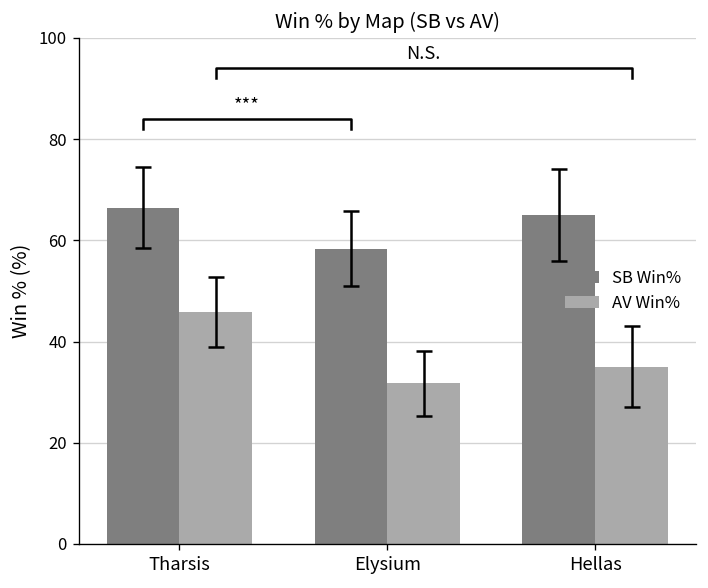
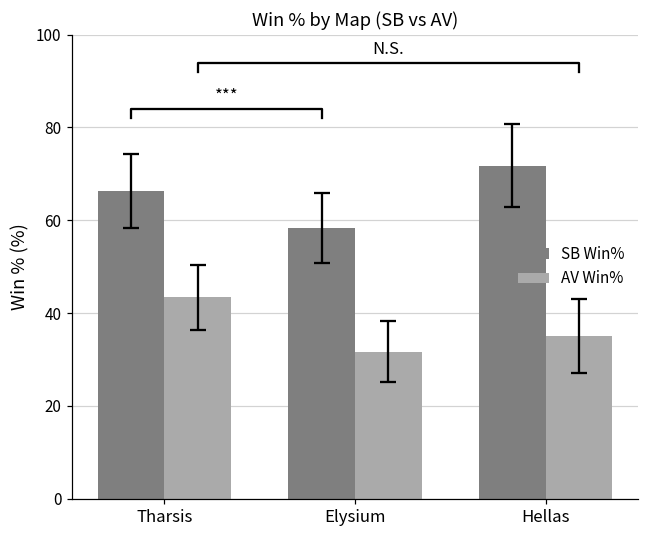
  {
    "SB Win%": {
      "Tharsis": 66,
      "Elysium": 58,
-     "Hellas": 65
+     "Hellas": 72
    },
    "AV Win%": {
-     "Tharsis": 46,
+     "Tharsis": 43,
      "Elysium": 32,
      "Hellas": 35
    }
  }
